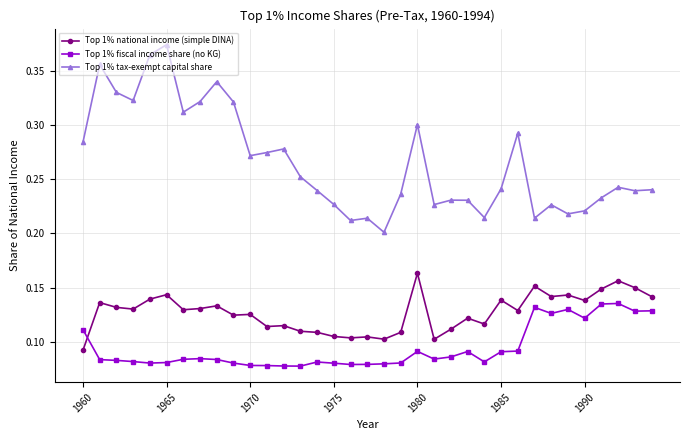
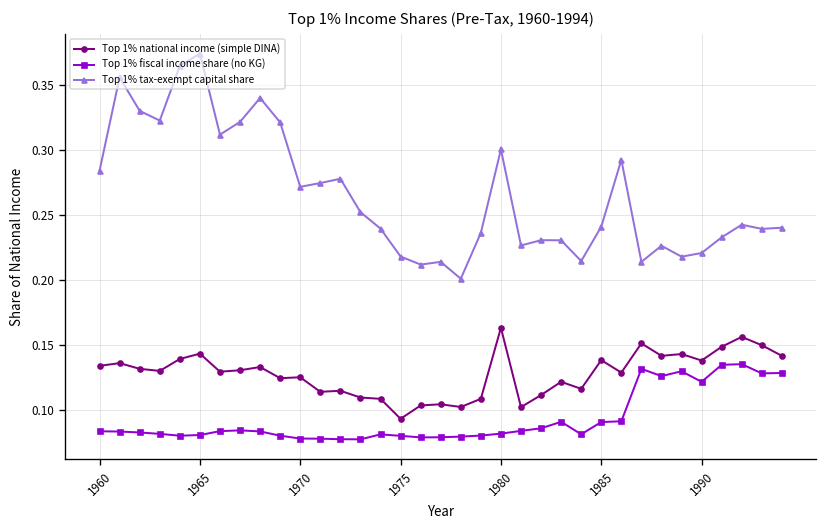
  {
    "Top 1% national income (simple DINA)": {
-     "1960": 0.092,
+     "1960": 0.134,
      "1965": 0.143,
      "1970": 0.125,
-     "1975": 0.105,
+     "1975": 0.093,
      "1980": 0.163,
      "1985": 0.138,
      "1990": 0.138
    },
    "Top 1% fiscal income share (no KG)": {
-     "1960": 0.111,
+     "1960": 0.084,
      "1965": 0.081,
      "1970": 0.078,
      "1975": 0.080,
-     "1980": 0.091,
+     "1980": 0.082,
      "1985": 0.091,
      "1990": 0.122
    },
    "Top 1% tax-exempt capital share": {
      "1960": 0.284,
      "1970": 0.272,
-     "1975": 0.227,
+     "1975": 0.218,
      "1980": 0.301,
      "1985": 0.241,
      "1990": 0.221
    }
  }
